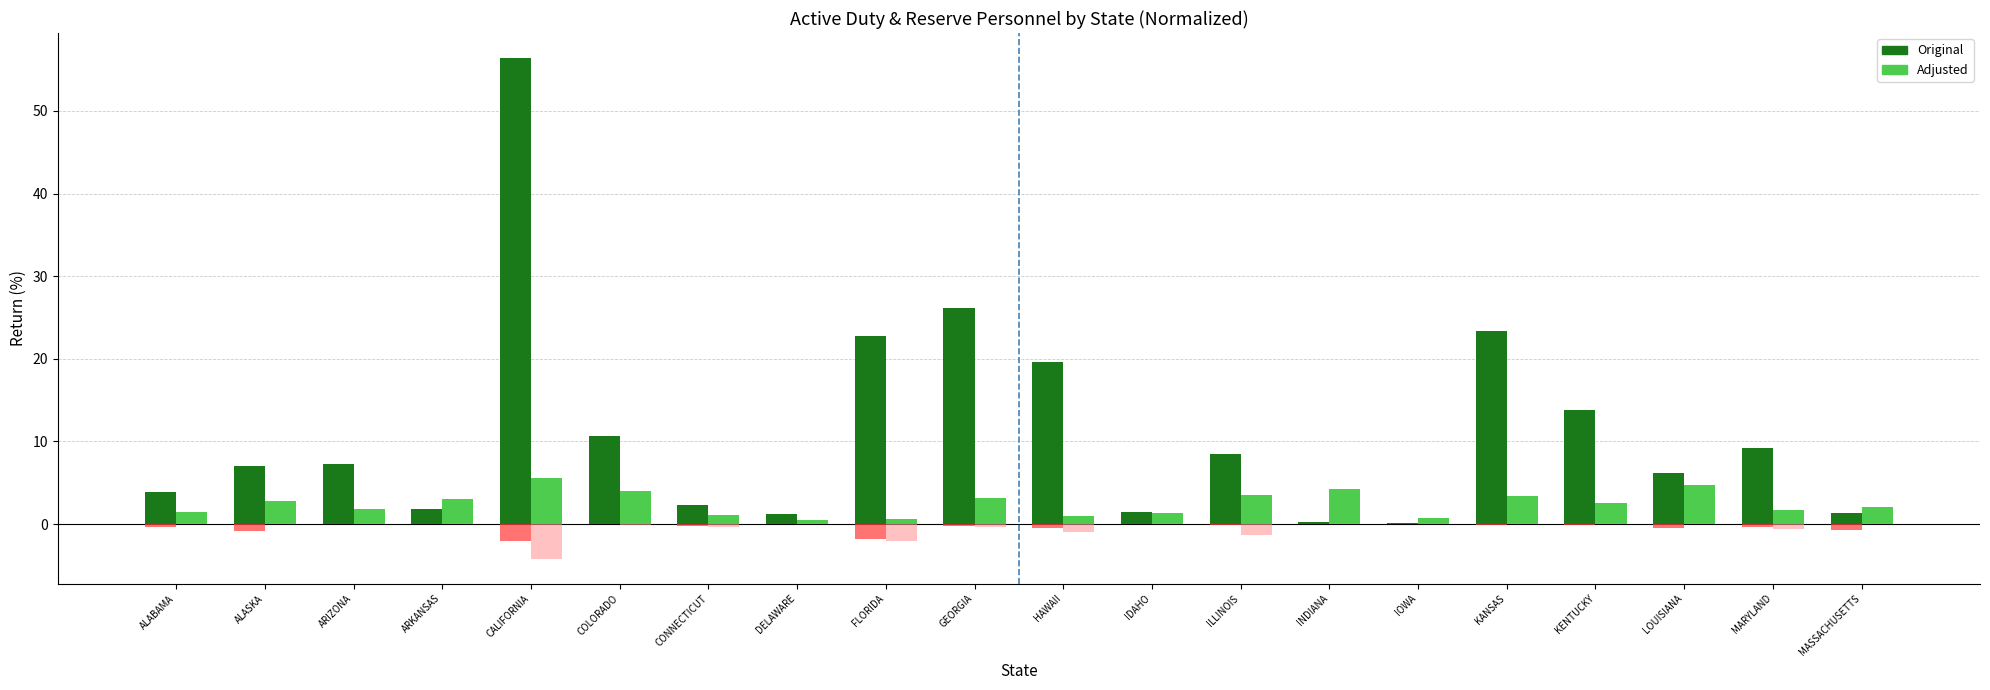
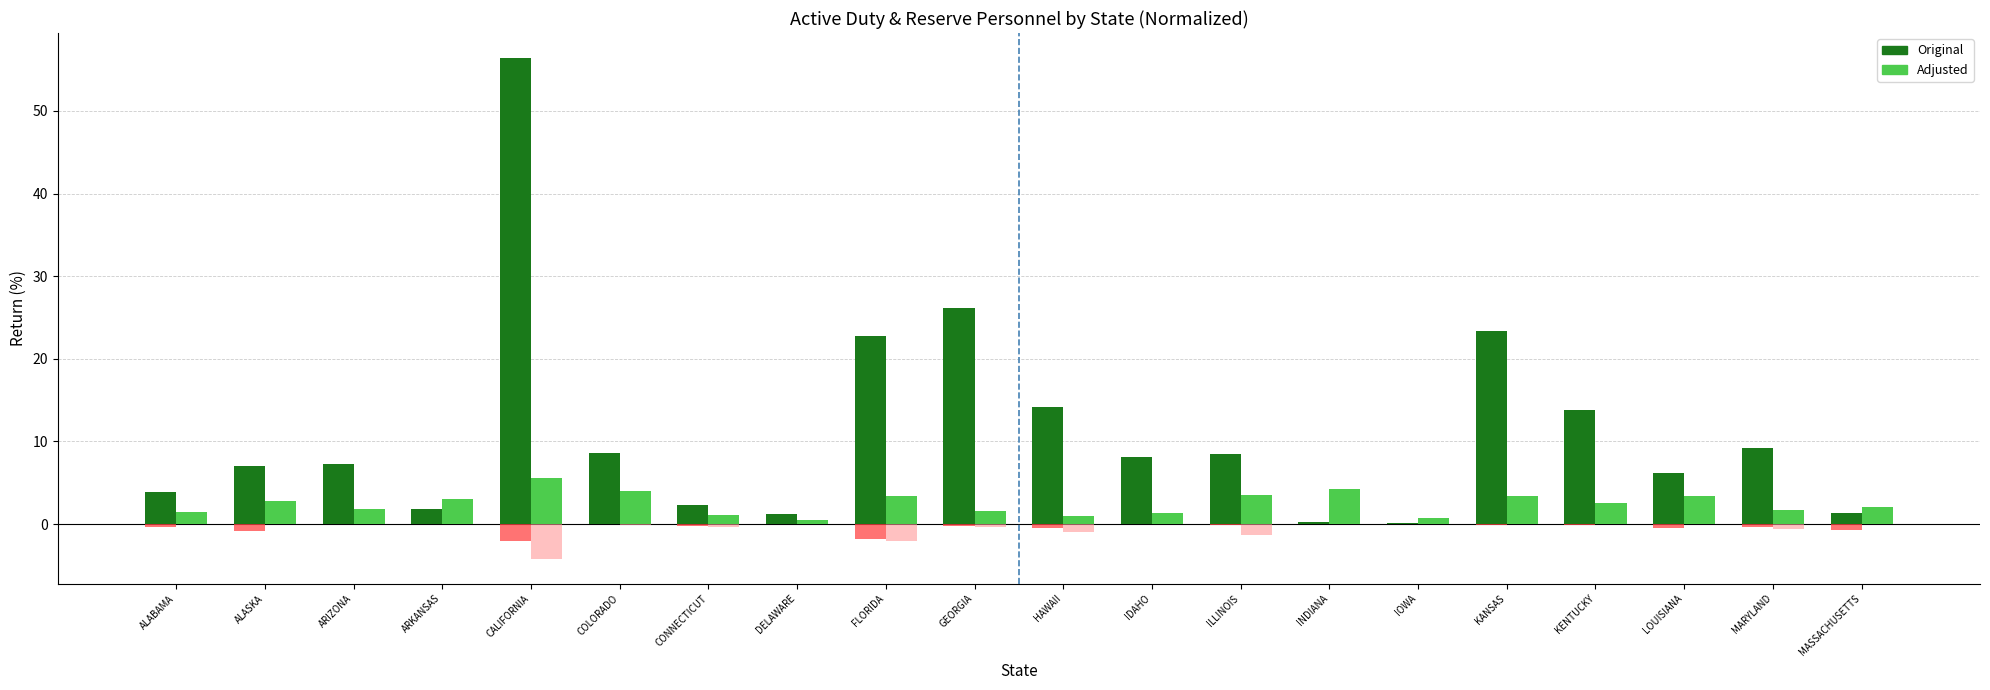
  {
    "Original": {
      "ALABAMA": 4,
      "ALASKA": 7,
      "ARIZONA": 7,
      "ARKANSAS": 2,
      "CALIFORNIA": 56,
-     "COLORADO": 11,
+     "COLORADO": 9,
      "CONNECTICUT": 2,
      "DELAWARE": 1,
      "FLORIDA": 23,
      "GEORGIA": 26,
-     "HAWAII": 20,
-     "IDAHO": 1,
+     "HAWAII": 14,
+     "IDAHO": 8,
      "ILLINOIS": 8,
      "KANSAS": 23,
      "KENTUCKY": 14,
      "LOUISIANA": 6,
      "MARYLAND": 9,
      "MASSACHUSETTS": 1
    },
    "Adjusted": {
      "ALABAMA": 1,
      "ALASKA": 3,
      "ARIZONA": 2,
      "ARKANSAS": 3,
      "CALIFORNIA": 6,
      "COLORADO": 4,
      "CONNECTICUT": 1,
      "DELAWARE": 0,
-     "FLORIDA": 1,
-     "GEORGIA": 3,
+     "FLORIDA": 3,
+     "GEORGIA": 2,
      "HAWAII": 1,
      "IDAHO": 1,
      "ILLINOIS": 4,
      "INDIANA": 4,
      "IOWA": 1,
      "KANSAS": 3,
      "KENTUCKY": 3,
-     "LOUISIANA": 5,
+     "LOUISIANA": 3,
      "MARYLAND": 2,
      "MASSACHUSETTS": 2
    }
  }
